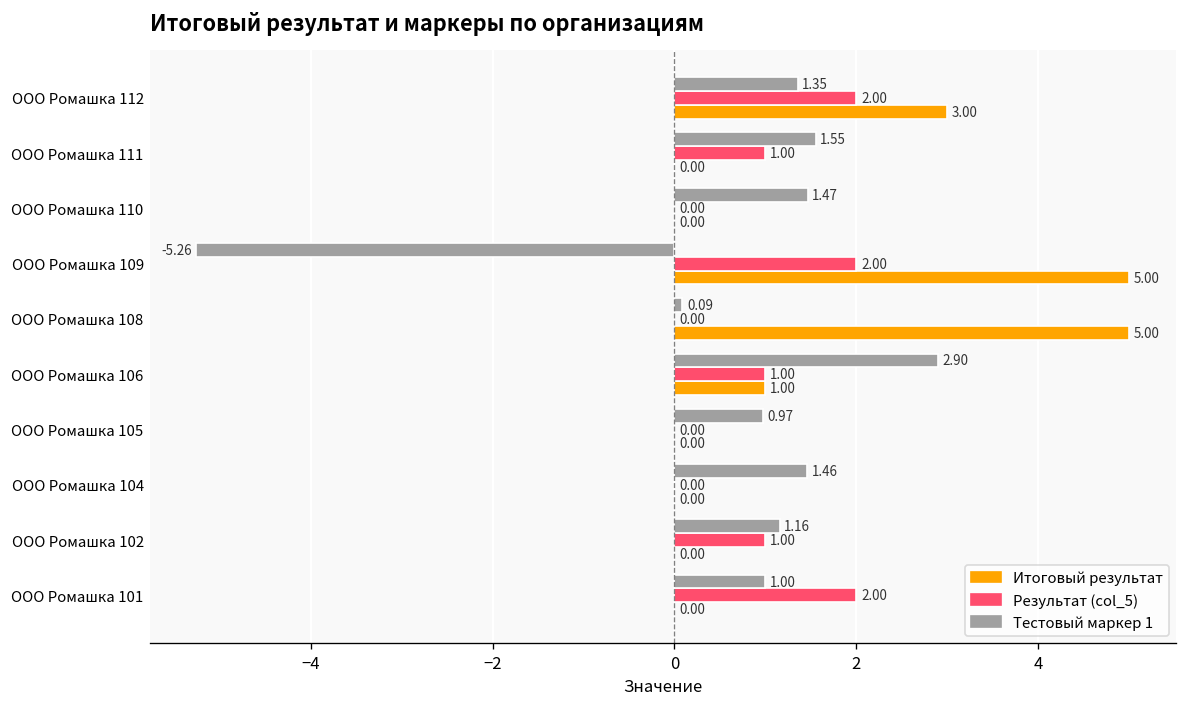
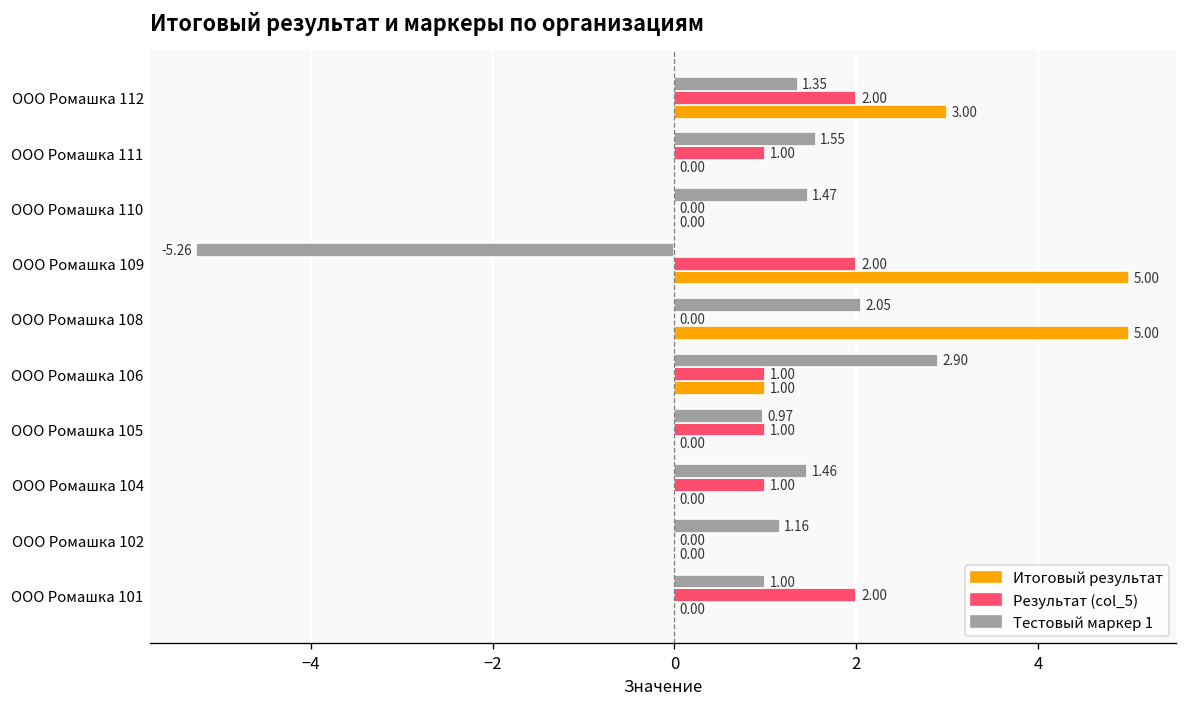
  {
    "Итоговый результат": {
      "ООО Ромашка 112": 3.00,
      "ООО Ромашка 111": 0.00,
      "ООО Ромашка 110": 0.00,
      "ООО Ромашка 109": 5.00,
      "ООО Ромашка 108": 5.00,
      "ООО Ромашка 106": 1.00,
      "ООО Ромашка 105": 0.00,
      "ООО Ромашка 104": 0.00,
      "ООО Ромашка 102": 0.00,
      "ООО Ромашка 101": 0.00
    },
    "Результат (col_5)": {
      "ООО Ромашка 112": 2.00,
      "ООО Ромашка 111": 1.00,
      "ООО Ромашка 110": 0.00,
      "ООО Ромашка 109": 2.00,
      "ООО Ромашка 108": 0.00,
      "ООО Ромашка 106": 1.00,
-     "ООО Ромашка 105": 0.00,
-     "ООО Ромашка 104": 0.00,
-     "ООО Ромашка 102": 1.00,
+     "ООО Ромашка 105": 1.00,
+     "ООО Ромашка 104": 1.00,
+     "ООО Ромашка 102": 0.00,
      "ООО Ромашка 101": 2.00
    },
    "Тестовый маркер 1": {
      "ООО Ромашка 112": 1.35,
      "ООО Ромашка 111": 1.55,
      "ООО Ромашка 110": 1.47,
      "ООО Ромашка 109": -5.26,
-     "ООО Ромашка 108": 0.09,
+     "ООО Ромашка 108": 2.05,
      "ООО Ромашка 106": 2.90,
      "ООО Ромашка 105": 0.97,
      "ООО Ромашка 104": 1.46,
      "ООО Ромашка 102": 1.16,
      "ООО Ромашка 101": 1.00
    }
  }
